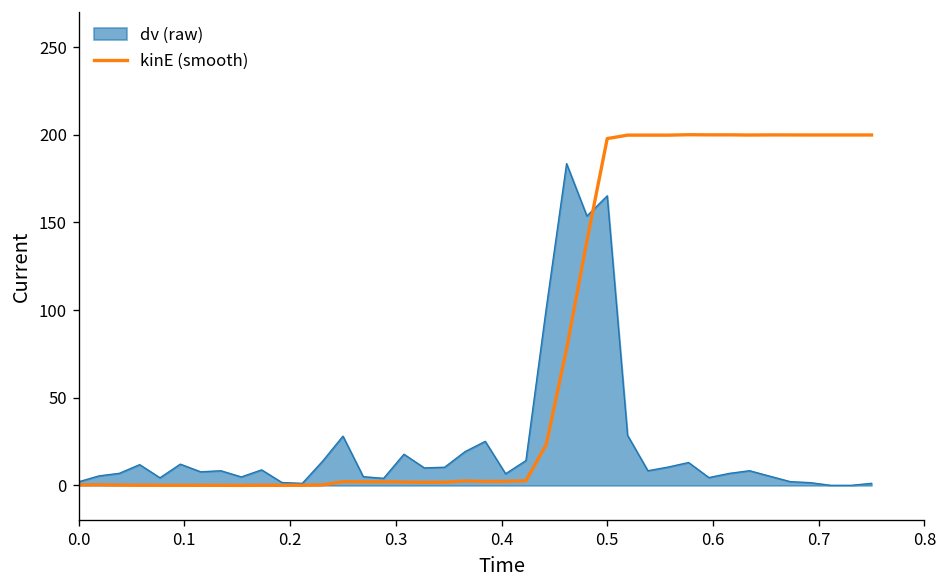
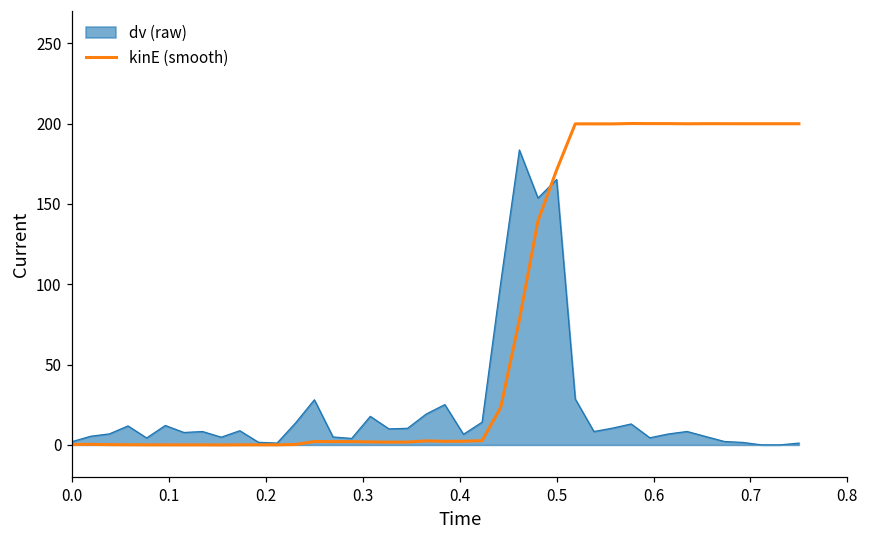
  {
    "dv (raw)": {
      "0.0": 2,
      "0.5": 165
    },
    "kinE (smooth)": {
      "0.0": 0,
-     "0.5": 198
+     "0.5": 171
    }
  }
